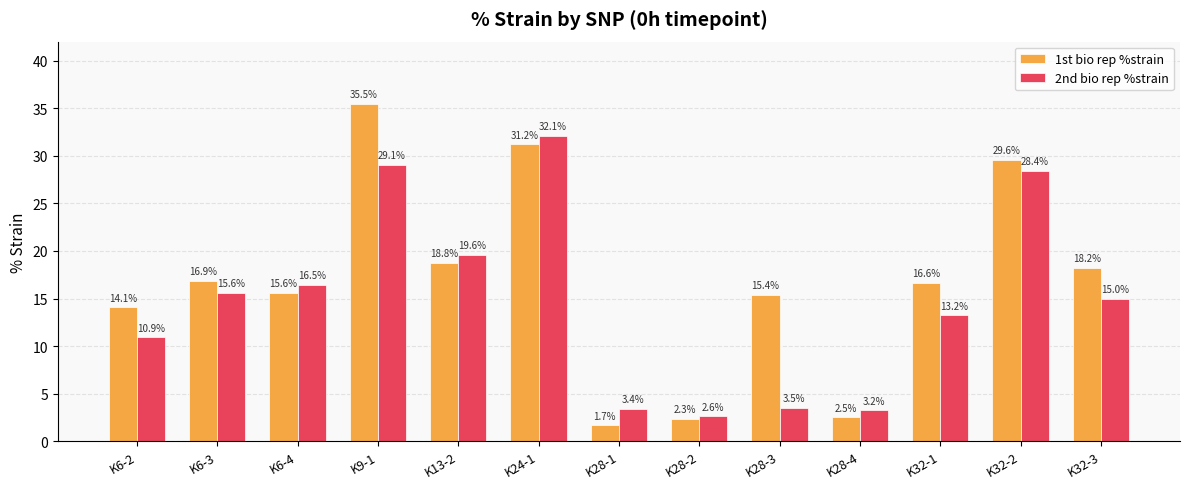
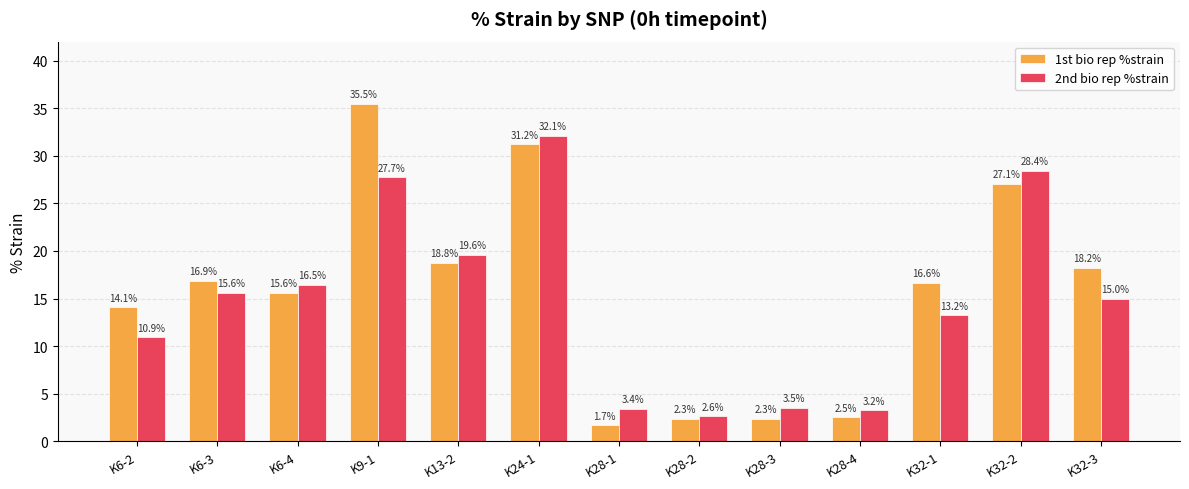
  {
    "1st bio rep %strain": {
      "K6-2": "14.1%",
      "K6-3": "16.9%",
      "K6-4": "15.6%",
      "K9-1": "35.5%",
      "K13-2": "18.8%",
      "K24-1": "31.2%",
      "K28-1": "1.7%",
      "K28-2": "2.3%",
-     "K28-3": "15.4%",
+     "K28-3": "2.3%",
      "K28-4": "2.5%",
      "K32-1": "16.6%",
-     "K32-2": "29.6%",
+     "K32-2": "27.1%",
      "K32-3": "18.2%"
    },
    "2nd bio rep %strain": {
      "K6-2": "10.9%",
      "K6-3": "15.6%",
      "K6-4": "16.5%",
-     "K9-1": "29.1%",
+     "K9-1": "27.7%",
      "K13-2": "19.6%",
      "K24-1": "32.1%",
      "K28-1": "3.4%",
      "K28-2": "2.6%",
      "K28-3": "3.5%",
      "K28-4": "3.2%",
      "K32-1": "13.2%",
      "K32-2": "28.4%",
      "K32-3": "15.0%"
    }
  }
